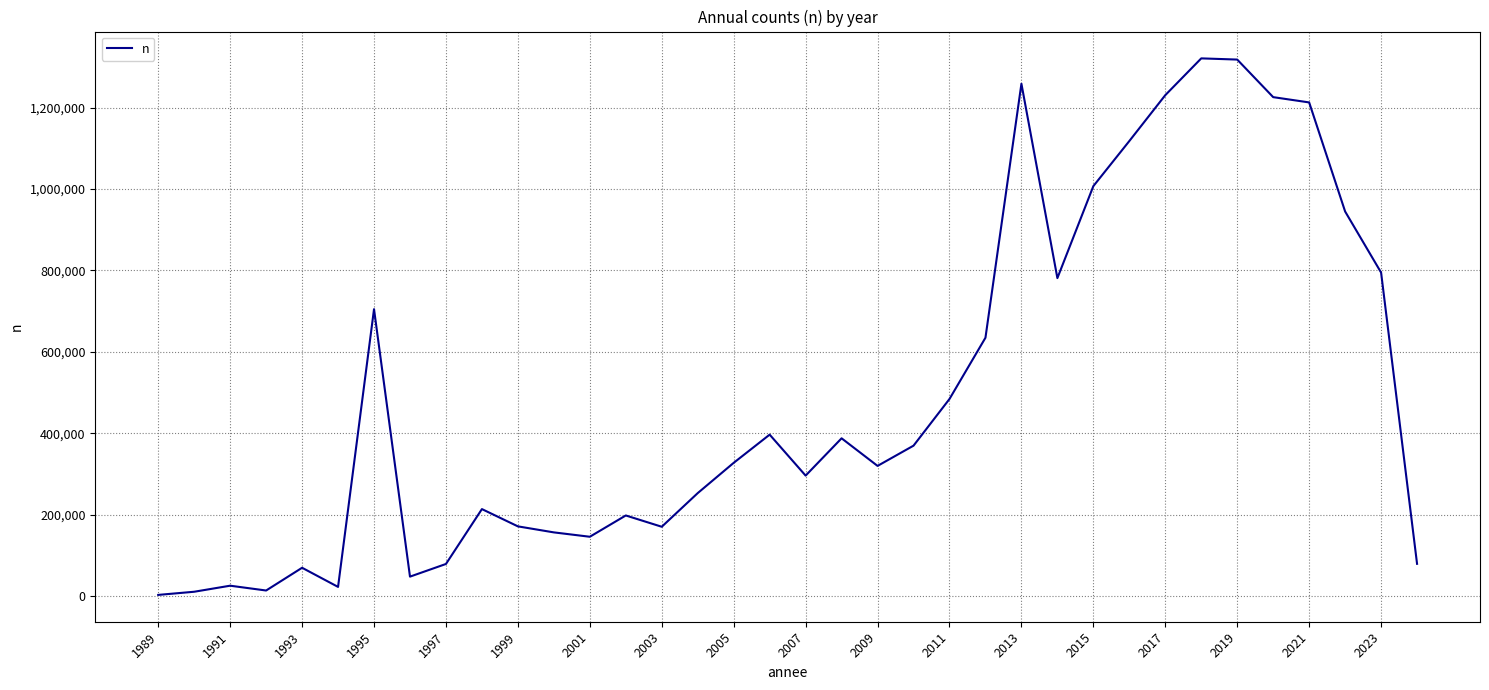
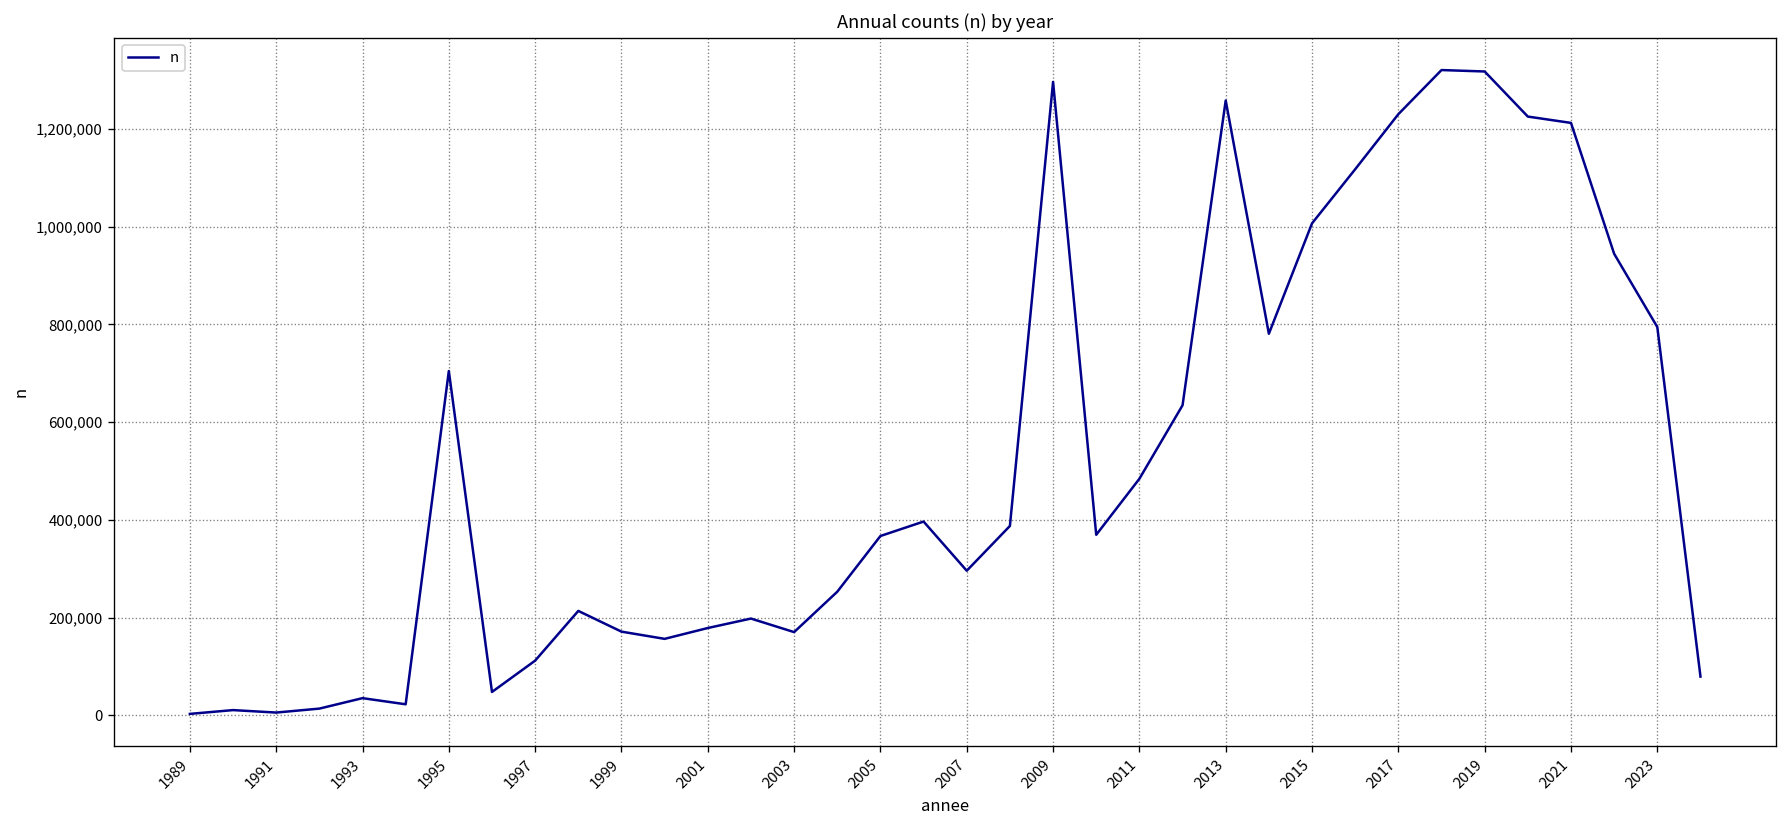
  {
    "1989": "0",
-   "1991": "30,000",
-   "1993": "70,000",
+   "1991": "10,000",
+   "1993": "40,000",
    "1995": "700,000",
-   "1997": "80,000",
+   "1997": "110,000",
    "1999": "170,000",
-   "2001": "150,000",
+   "2001": "180,000",
    "2003": "170,000",
-   "2005": "330,000",
+   "2005": "370,000",
    "2007": "300,000",
-   "2009": "320,000",
+   "2009": "1,300,000",
    "2011": "480,000",
    "2013": "1,260,000",
    "2015": "1,010,000",
    "2017": "1,230,000",
    "2019": "1,320,000",
    "2021": "1,210,000",
    "2023": "790,000"
  }
